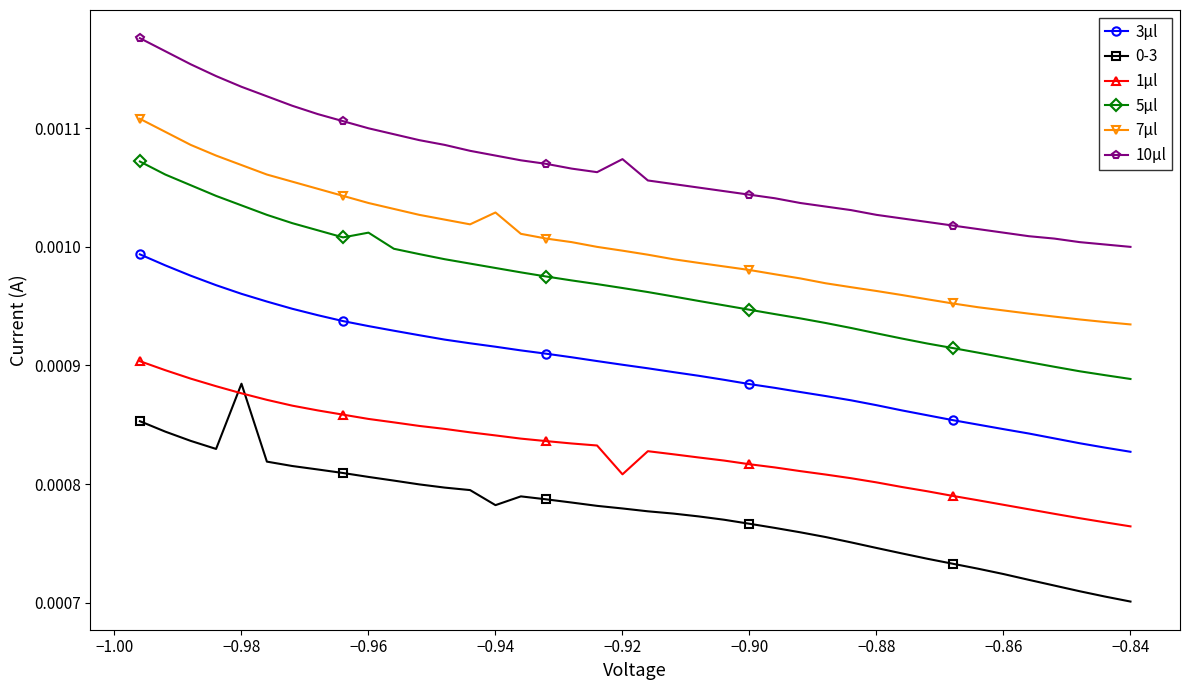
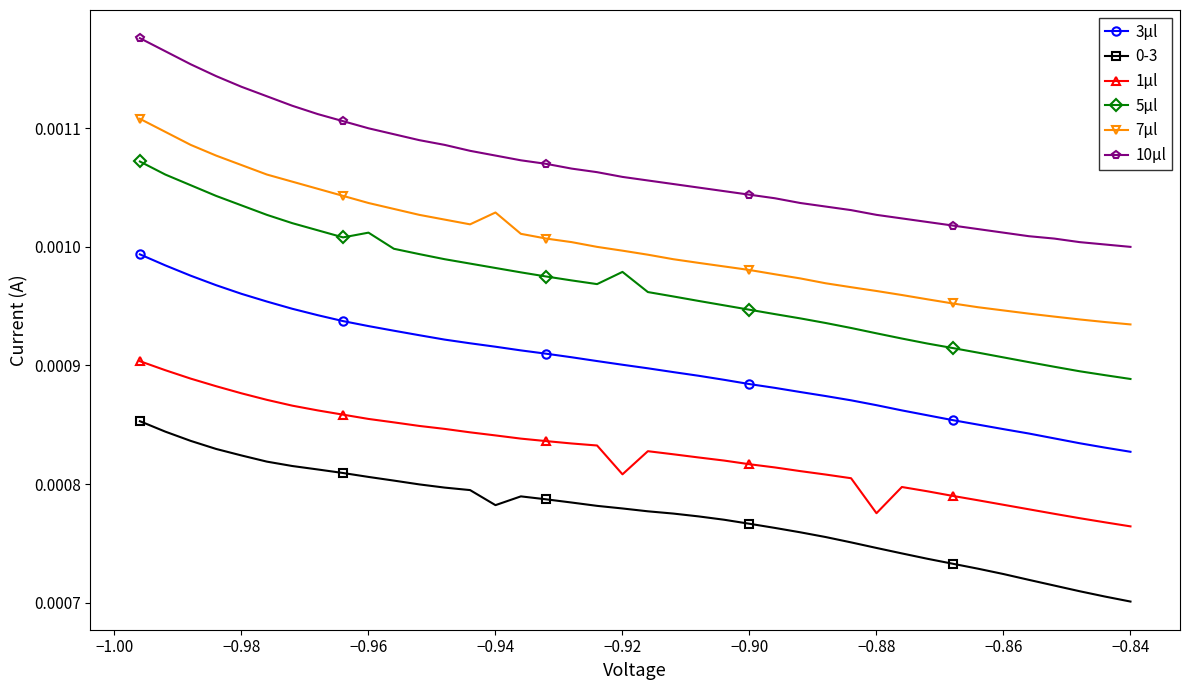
  {
    "3μl": {
      "−0.98": 0.000960,
      "−0.96": 0.000933,
      "−0.94": 0.000916,
      "−0.92": 0.000901,
      "−0.90": 0.000884,
      "−0.88": 0.000867,
      "−0.86": 0.000846,
      "−0.84": 0.000827
    },
    "0-3": {
-     "−0.98": 0.000885,
+     "−0.98": 0.000824,
      "−0.96": 0.000806,
      "−0.94": 0.000782,
      "−0.92": 0.000779,
      "−0.90": 0.000767,
      "−0.88": 0.000746,
      "−0.86": 0.000724,
      "−0.84": 0.000701
    },
    "1μl": {
      "−0.98": 0.000877,
      "−0.96": 0.000855,
      "−0.94": 0.000841,
      "−0.92": 0.000808,
      "−0.90": 0.000817,
-     "−0.88": 0.000801,
+     "−0.88": 0.000775,
      "−0.86": 0.000783,
      "−0.84": 0.000764
    },
    "5μl": {
      "−0.98": 0.001035,
      "−0.96": 0.001012,
      "−0.94": 0.000982,
-     "−0.92": 0.000965,
+     "−0.92": 0.000979,
      "−0.90": 0.000947,
      "−0.88": 0.000927,
      "−0.86": 0.000907,
      "−0.84": 0.000889
    },
    "7μl": {
      "−0.98": 0.001069,
      "−0.96": 0.001037,
      "−0.94": 0.001029,
      "−0.92": 0.000997,
      "−0.90": 0.000981,
      "−0.88": 0.000963,
      "−0.86": 0.000946,
      "−0.84": 0.000935
    },
    "10μl": {
      "−0.98": 0.001135,
      "−0.96": 0.001100,
      "−0.94": 0.001077,
-     "−0.92": 0.001074,
+     "−0.92": 0.001059,
      "−0.90": 0.001044,
      "−0.88": 0.001027,
      "−0.86": 0.001012,
      "−0.84": 0.001000
    }
  }
